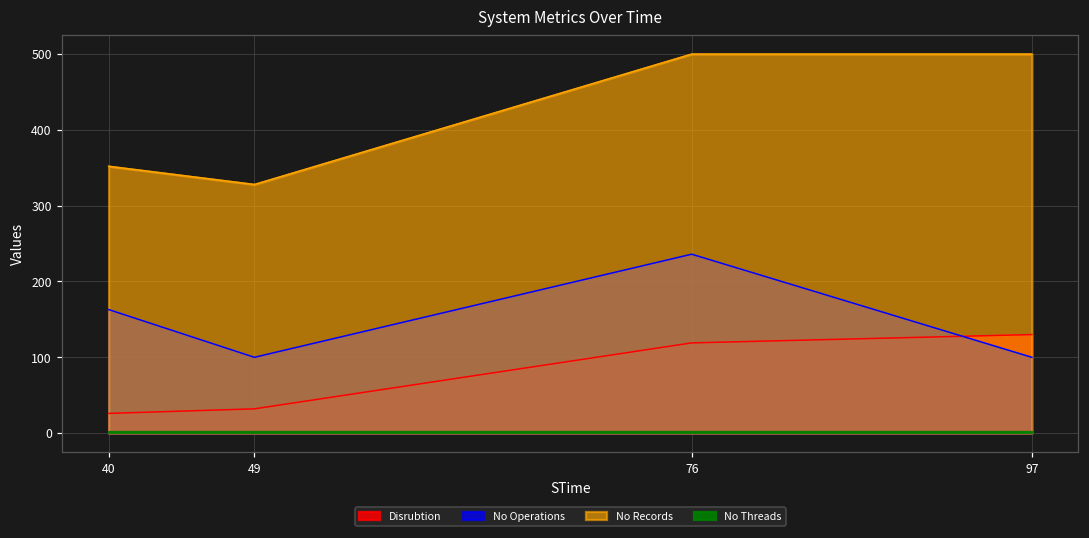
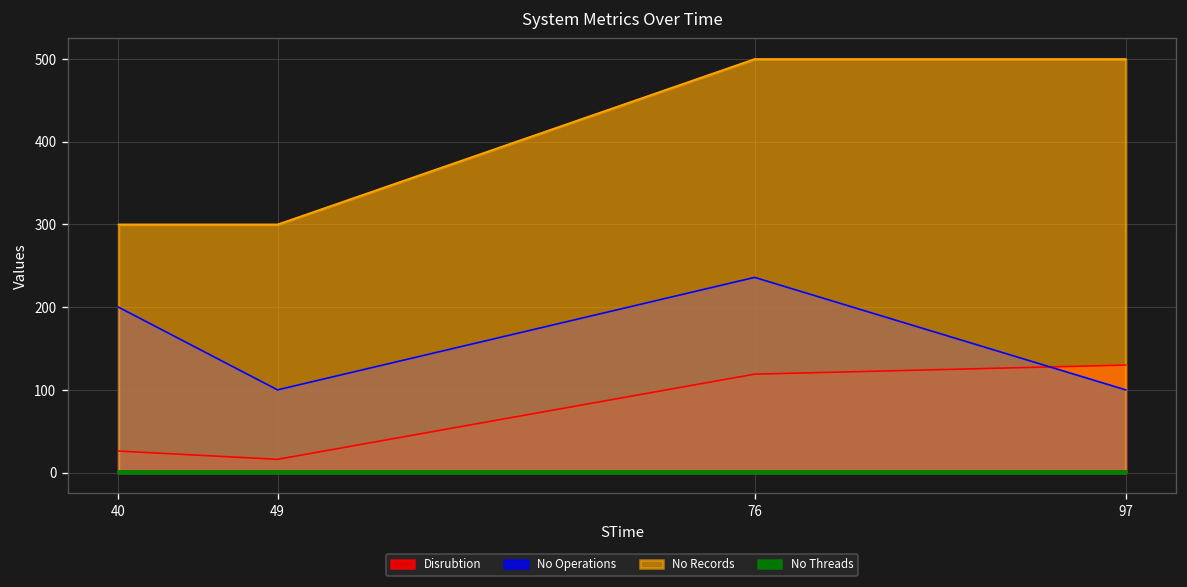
  {
    "Disrubtion": {
      "40": 30,
-     "49": 30,
+     "49": 20,
      "76": 120,
      "97": 130
    },
    "No Operations": {
-     "40": 160,
+     "40": 200,
      "49": 100,
      "76": 240,
      "97": 100
    },
    "No Records": {
-     "40": 350,
-     "49": 330,
+     "40": 300,
+     "49": 300,
      "76": 500,
      "97": 500
    },
    "No Threads": {
      "40": 0,
      "49": 0,
      "76": 0,
      "97": 0
    }
  }
